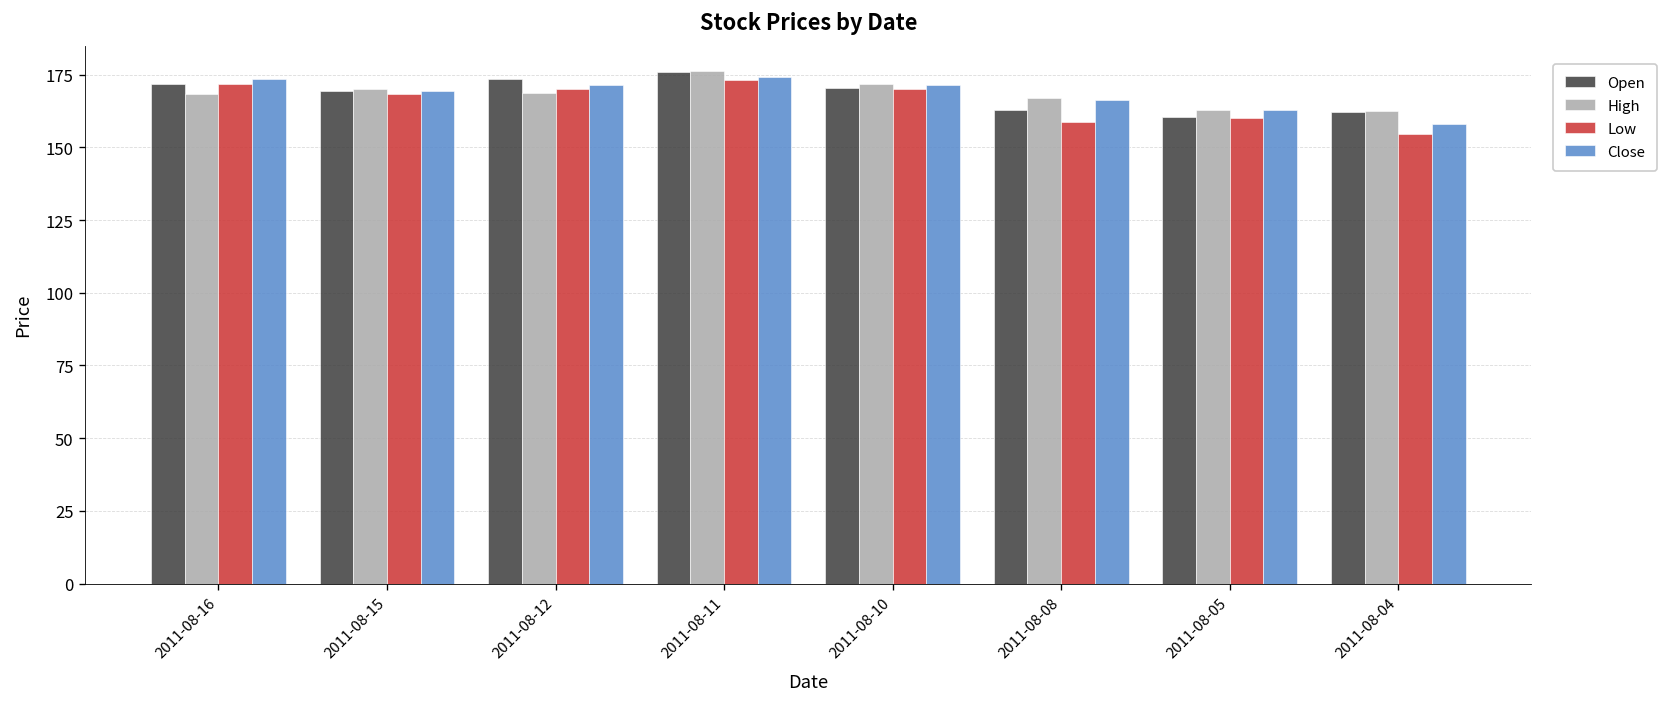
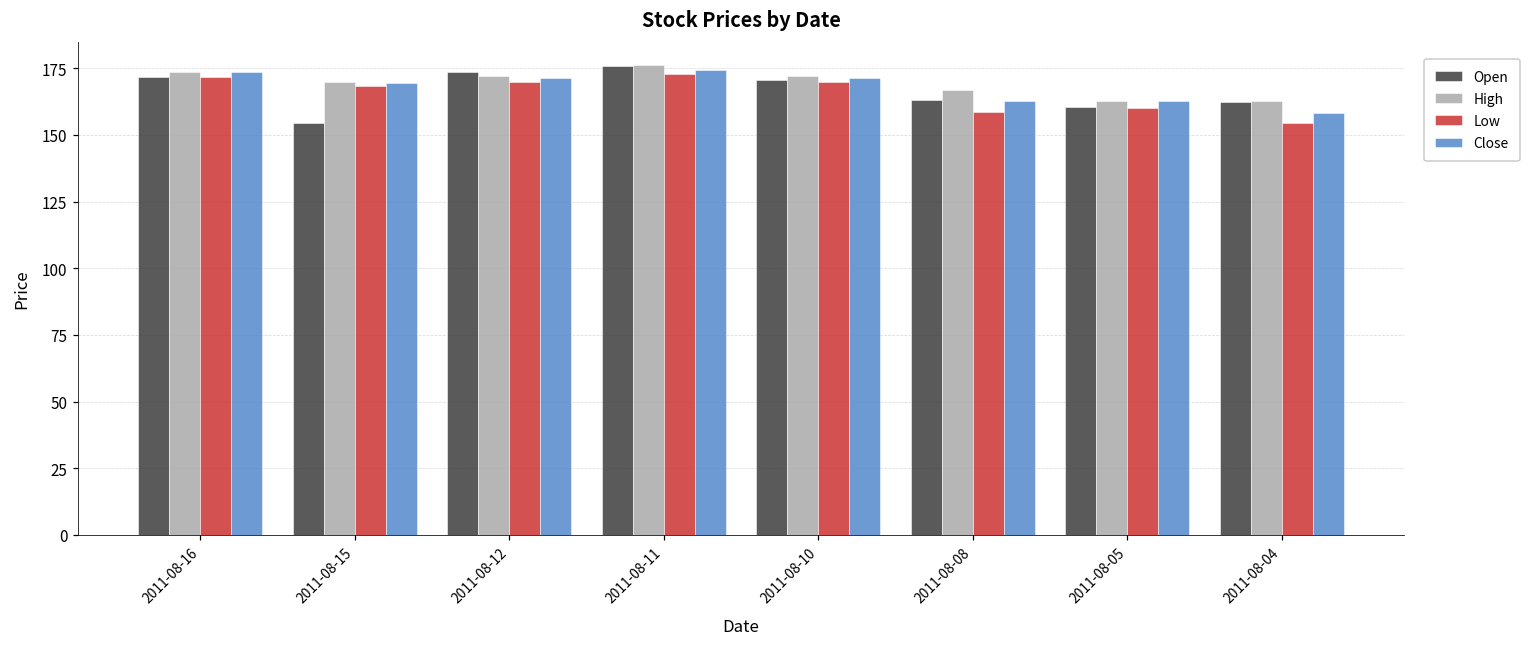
  {
    "Open": {
      "2011-08-16": 172,
-     "2011-08-15": 169,
+     "2011-08-15": 154,
      "2011-08-12": 174,
      "2011-08-11": 176,
      "2011-08-10": 170,
      "2011-08-08": 163,
      "2011-08-05": 160,
      "2011-08-04": 162
    },
    "High": {
-     "2011-08-16": 168,
+     "2011-08-16": 173,
      "2011-08-15": 170,
-     "2011-08-12": 169,
+     "2011-08-12": 172,
      "2011-08-11": 176,
      "2011-08-10": 172,
      "2011-08-08": 167,
      "2011-08-05": 163,
      "2011-08-04": 163
    },
    "Low": {
      "2011-08-16": 172,
      "2011-08-15": 168,
      "2011-08-12": 170,
      "2011-08-11": 173,
      "2011-08-10": 170,
      "2011-08-08": 159,
      "2011-08-05": 160,
      "2011-08-04": 154
    },
    "Close": {
      "2011-08-16": 173,
      "2011-08-15": 170,
      "2011-08-12": 171,
      "2011-08-11": 174,
      "2011-08-10": 171,
-     "2011-08-08": 166,
+     "2011-08-08": 163,
      "2011-08-05": 163,
      "2011-08-04": 158
    }
  }
